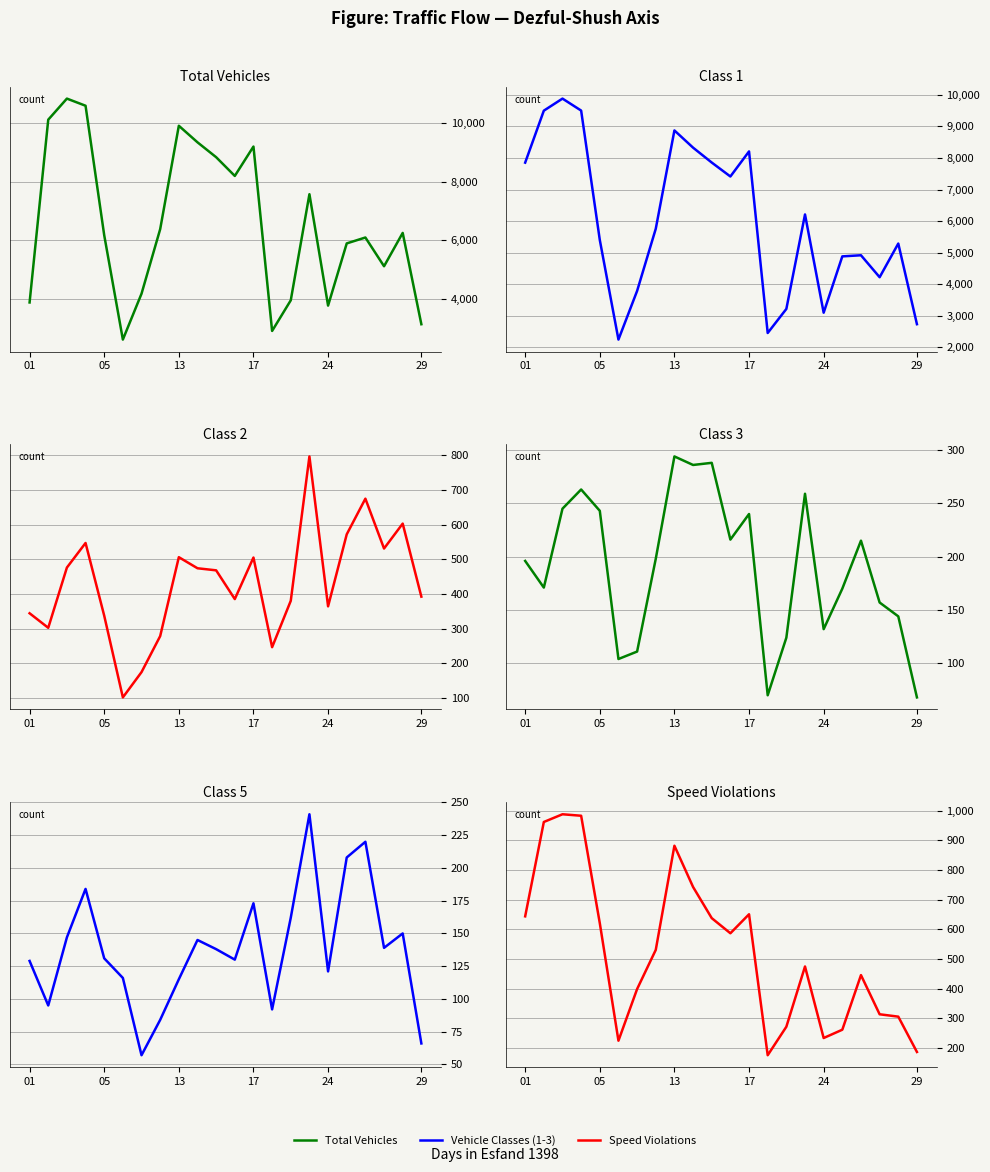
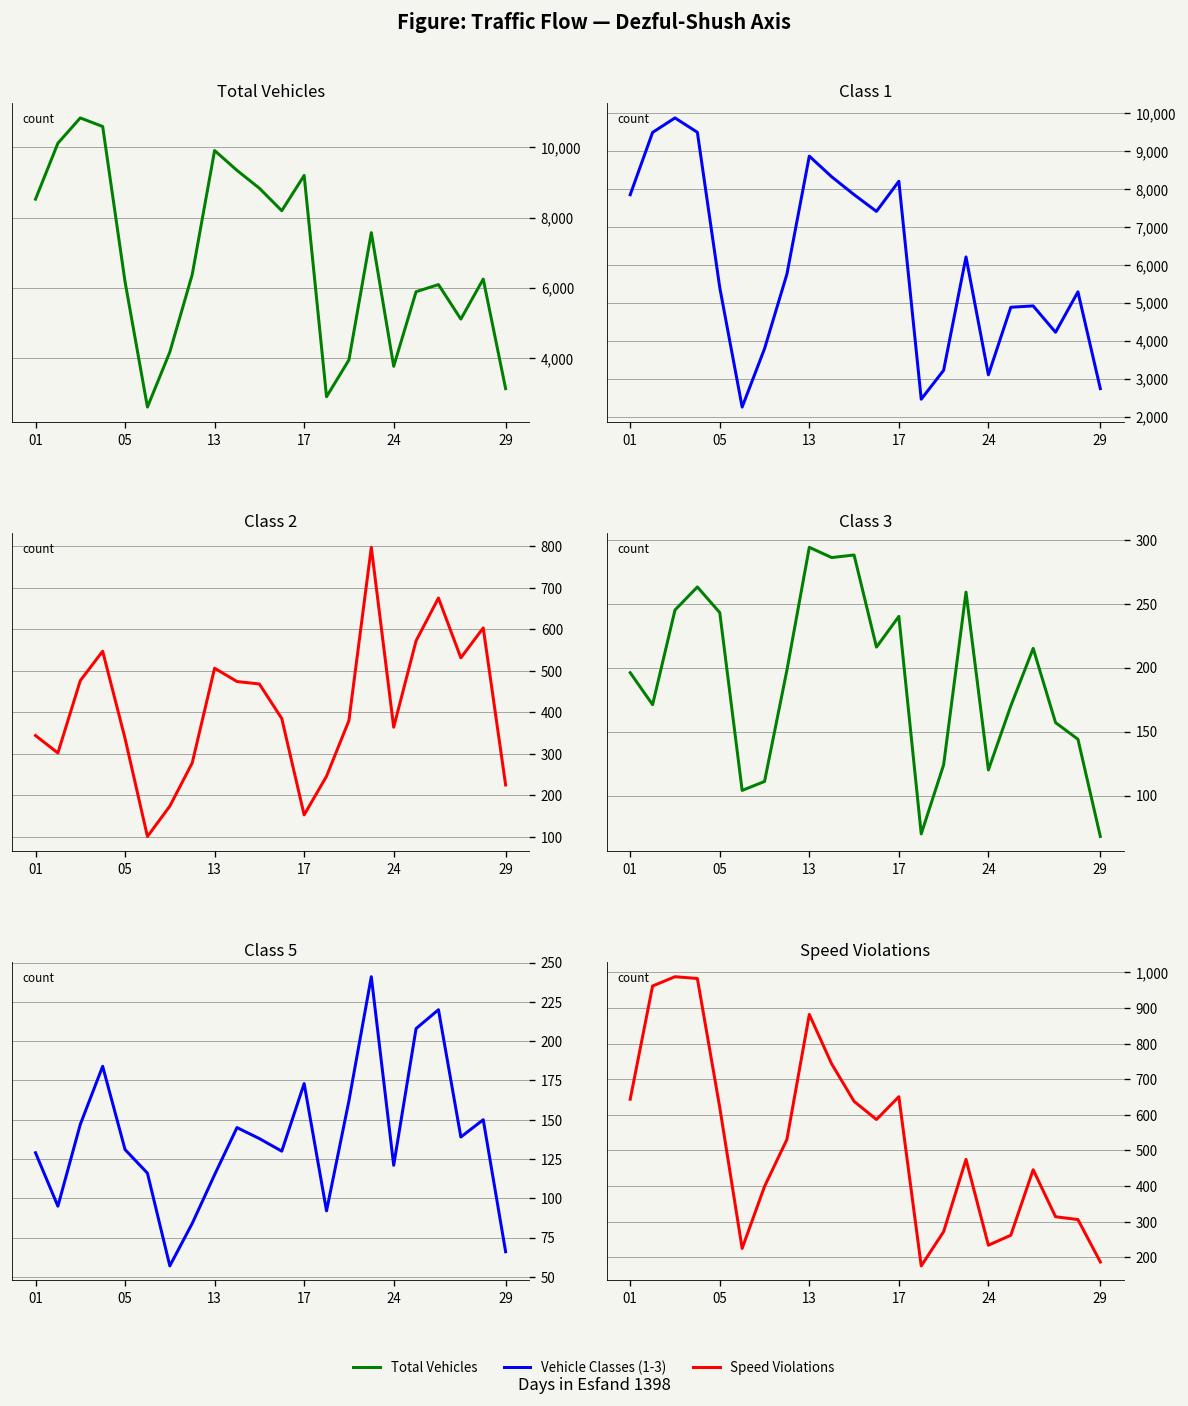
  {
    "Total Vehicles": {
-     "01": "3,900",
+     "01": "8,500",
      "05": "6,200",
      "13": "9,900",
      "17": "9,200",
      "24": "3,800",
      "29": "3,100"
    },
    "Class 1": {
      "01": "7,900",
      "05": "5,400",
      "13": "8,900",
      "17": "8,200",
      "24": "3,100",
      "29": "2,700"
    },
    "Class 2": {
      "01": "340",
      "05": "340",
      "13": "510",
-     "17": "510",
+     "17": "150",
      "24": "360",
-     "29": "390"
+     "29": "230"
    },
    "Class 3": {
      "01": "196",
      "05": "243",
      "13": "294",
      "17": "240",
-     "24": "132",
+     "24": "120",
      "29": "68"
    },
    "Class 5": {
      "01": "129",
      "05": "131",
      "13": "115",
      "17": "173",
      "24": "121",
      "29": "66"
    },
    "Speed Violations": {
      "01": "640",
      "05": "620",
      "13": "880",
      "17": "650",
      "24": "230",
      "29": "190"
    }
  }
